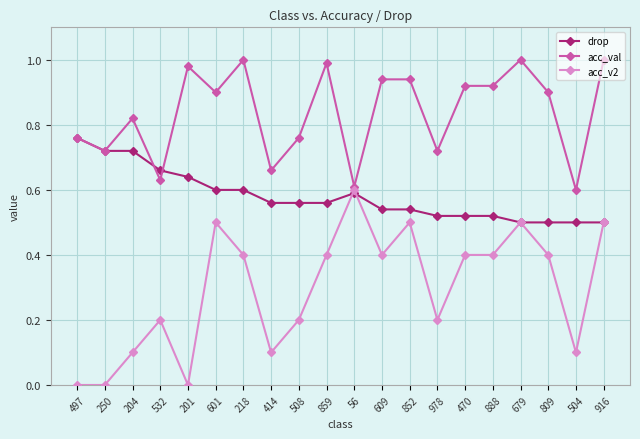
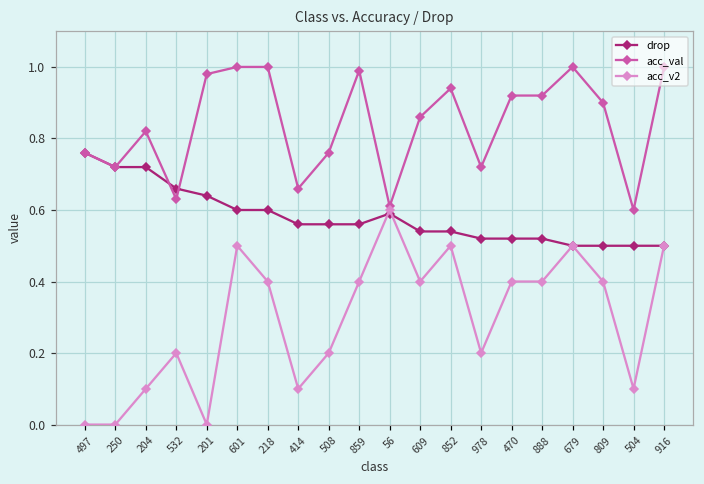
  {
    "drop": {
      "204": 0.72,
      "532": 0.66,
      "201": 0.64,
      "601": 0.60,
      "218": 0.60,
      "414": 0.56,
      "508": 0.56,
      "859": 0.56,
      "56": 0.59,
      "609": 0.54,
      "852": 0.54,
      "978": 0.52,
      "470": 0.52,
      "888": 0.52,
      "809": 0.50,
      "504": 0.50
    },
    "acc_val": {
      "204": 0.82,
      "532": 0.63,
      "201": 0.98,
-     "601": 0.9,
+     "601": 1.0,
      "218": 1.00,
      "414": 0.66,
      "508": 0.76,
      "859": 0.99,
      "56": 0.61,
-     "609": 0.94,
+     "609": 0.86,
      "852": 0.94,
      "978": 0.72,
      "470": 0.92,
      "888": 0.92,
      "679": 1.00,
      "809": 0.90,
      "504": 0.60
    },
    "acc_v2": {
      "497": 0.00,
      "250": 0.00,
      "204": 0.10,
      "532": 0.20,
      "201": 0.00,
      "601": 0.50,
      "218": 0.40,
      "414": 0.10,
      "508": 0.20,
      "859": 0.40,
      "56": 0.60,
      "609": 0.40,
      "852": 0.50,
      "978": 0.20,
      "470": 0.40,
      "888": 0.40,
      "809": 0.40,
      "504": 0.10
    }
  }
